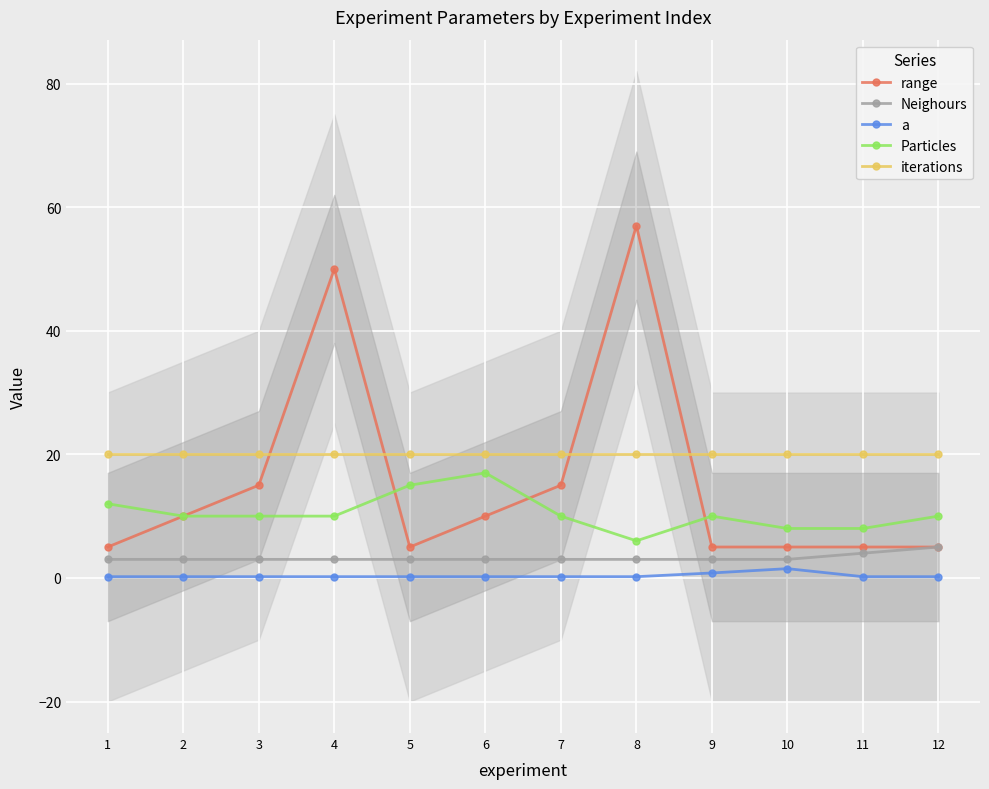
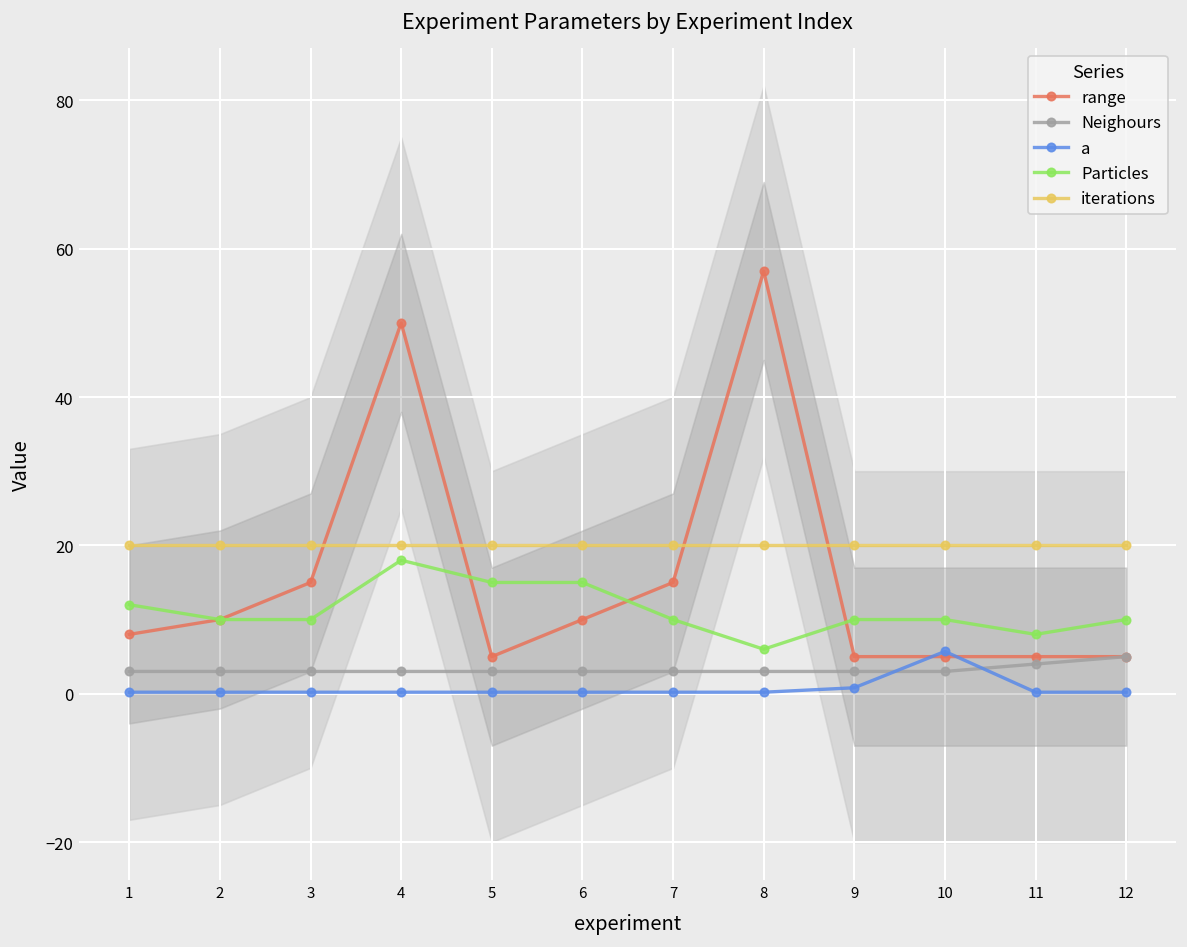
  {
    "range": {
-     "1": 5,
+     "1": 8,
      "3": 15,
      "4": 50,
      "5": 5,
      "6": 10,
      "7": 15,
      "8": 57,
      "9": 5,
      "10": 5,
      "11": 5
    },
    "a": {
      "1": 0,
      "2": 0,
      "3": 0,
      "4": 0,
      "5": 0,
      "6": 0,
      "7": 0,
      "8": 0,
      "9": 1,
-     "10": 2,
+     "10": 6,
      "11": 0,
      "12": 0
    },
    "Particles": {
      "1": 12,
      "3": 10,
-     "4": 10,
+     "4": 18,
      "5": 15,
-     "6": 17,
+     "6": 15,
      "7": 10,
      "8": 6,
      "9": 10,
-     "10": 8,
+     "10": 10,
      "11": 8,
      "12": 10
    },
    "iterations": {
      "2": 20,
      "3": 20,
      "4": 20,
      "5": 20,
      "6": 20,
      "7": 20,
      "8": 20,
      "9": 20,
      "10": 20,
      "11": 20,
      "12": 20
    }
  }
